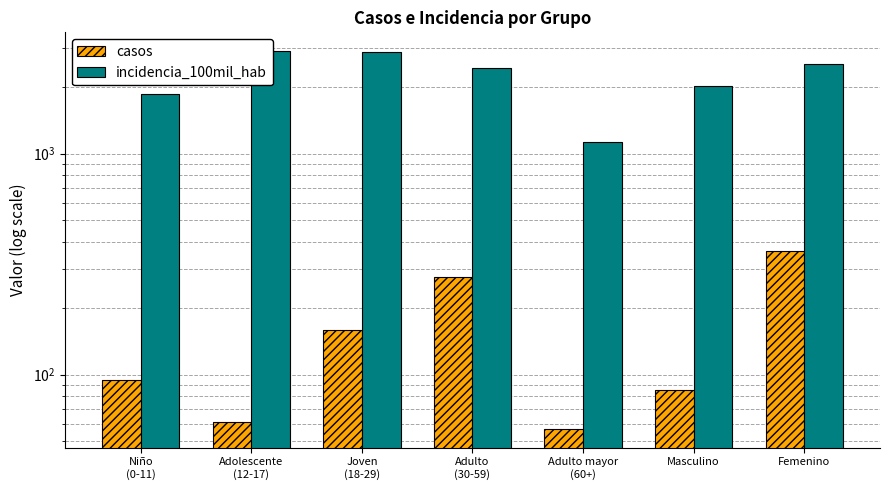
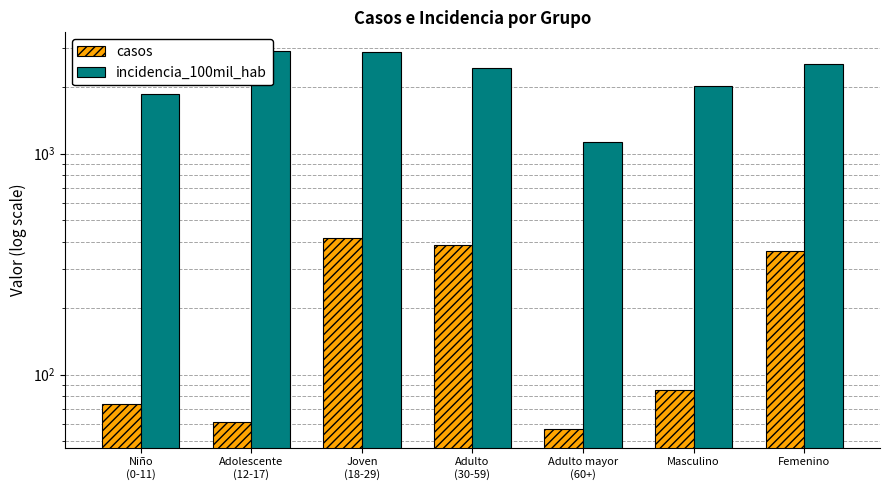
  {
    "casos": {
-     "Niño (0-11)": 95,
+     "Niño (0-11)": 74,
      "Adolescente (12-17)": 61,
-     "Joven (18-29)": 160,
-     "Adulto (30-59)": 280,
+     "Joven (18-29)": 420,
+     "Adulto (30-59)": 390,
      "Adulto mayor (60+)": 57,
      "Masculino": 85,
      "Femenino": 360
    },
    "incidencia_100mil_hab": {
      "Niño (0-11)": 1900,
      "Joven (18-29)": 2900,
      "Adulto (30-59)": 2400,
      "Adulto mayor (60+)": 1100,
      "Masculino": 2000,
      "Femenino": 2500
    }
  }
